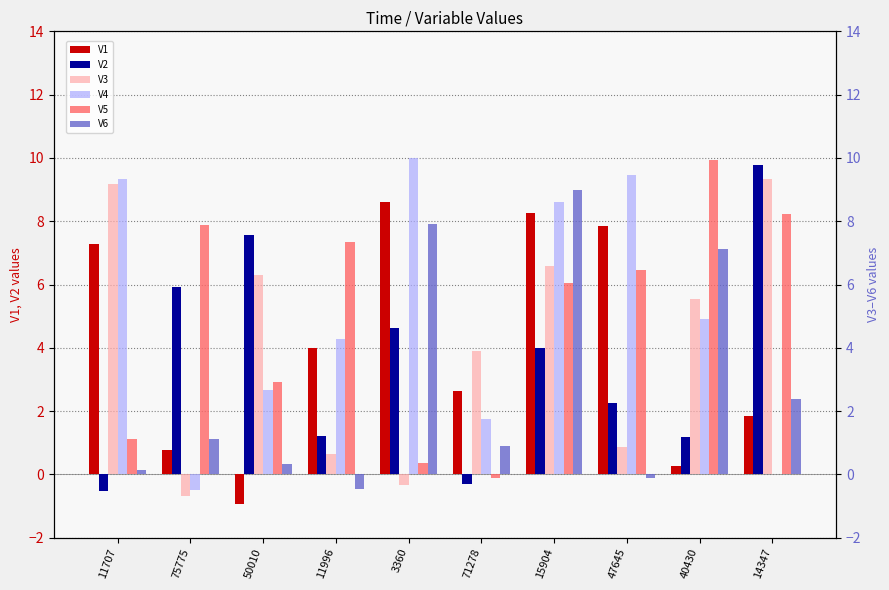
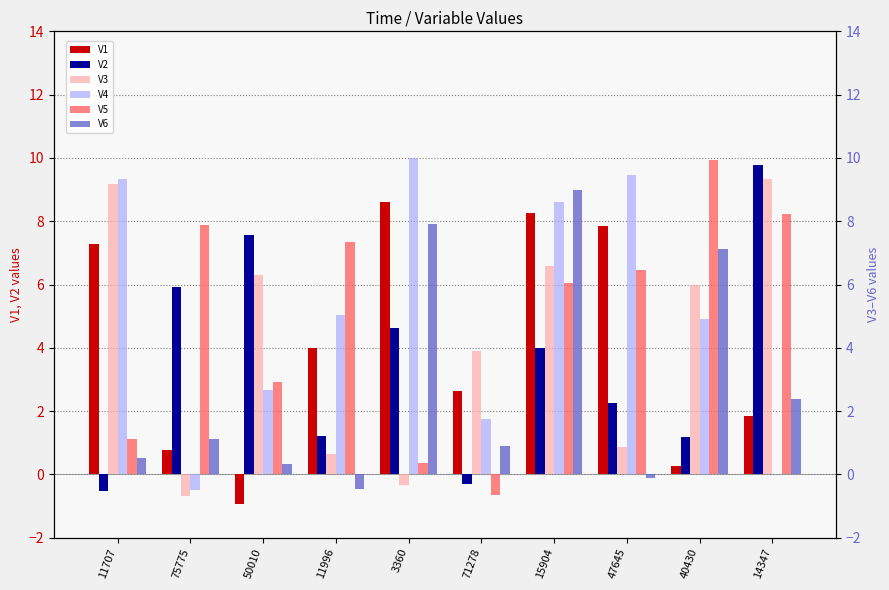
  {
    "V1": {
      "11707": 7.3,
      "75775": 0.8,
      "50010": -0.9,
      "11996": 4.0,
      "3360": 8.6,
      "71278": 2.6,
      "15904": 8.3,
      "47645": 7.9,
      "40430": 0.3,
      "14347": 1.9
    },
    "V2": {
      "11707": -0.5,
      "75775": 5.9,
      "50010": 7.6,
      "11996": 1.2,
      "3360": 4.6,
      "71278": -0.3,
      "15904": 4.0,
      "47645": 2.3,
      "40430": 1.2,
      "14347": 9.8
    },
    "V3": {
      "11707": 9.2,
      "75775": -0.7,
      "50010": 6.3,
      "11996": 0.7,
      "3360": -0.3,
      "71278": 3.9,
      "15904": 6.6,
      "47645": 0.9,
-     "40430": 5.5,
+     "40430": 6.0,
      "14347": 9.3
    },
    "V4": {
      "11707": 9.3,
      "75775": -0.5,
      "50010": 2.7,
-     "11996": 4.3,
+     "11996": 5.1,
      "3360": 10.0,
      "71278": 1.8,
      "15904": 8.6,
      "47645": 9.5,
      "40430": 4.9,
      "14347": 0.0
    },
    "V5": {
      "11707": 1.1,
      "75775": 7.9,
      "50010": 2.9,
      "11996": 7.3,
      "3360": 0.4,
-     "71278": -0.1,
+     "71278": -0.7,
      "15904": 6.0,
      "47645": 6.5,
      "40430": 9.9,
      "14347": 8.2
    },
    "V6": {
-     "11707": 0.2,
+     "11707": 0.5,
      "75775": 1.1,
      "50010": 0.3,
      "11996": -0.5,
      "3360": 7.9,
      "71278": 0.9,
      "15904": 9.0,
      "47645": -0.1,
      "40430": 7.1,
      "14347": 2.4
    }
  }
